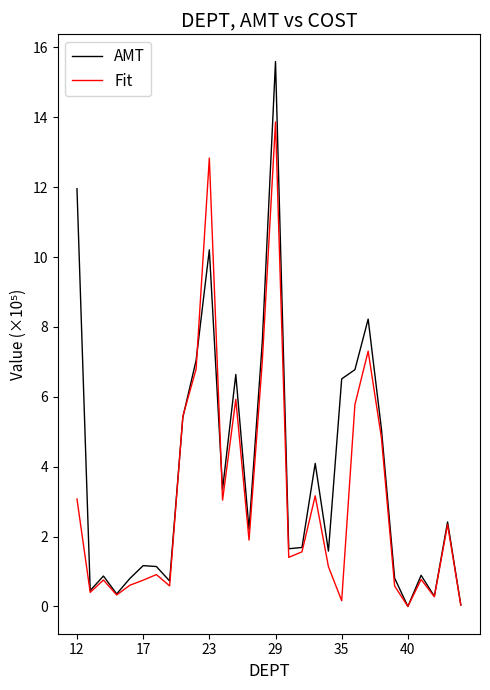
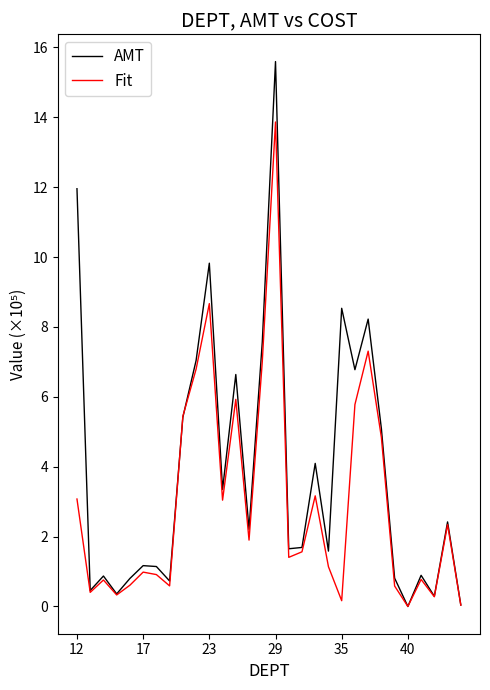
  {
    "AMT": {
      "12": 12.0,
      "17": 1.2,
-     "23": 10.2,
+     "23": 9.8,
      "29": 15.6,
-     "35": 6.5
+     "35": 8.5
    },
    "Fit": {
      "12": 3.1,
-     "17": 0.8,
-     "23": 12.8,
+     "17": 1.0,
+     "23": 8.7,
      "29": 13.9,
      "35": 0.2
    }
  }
